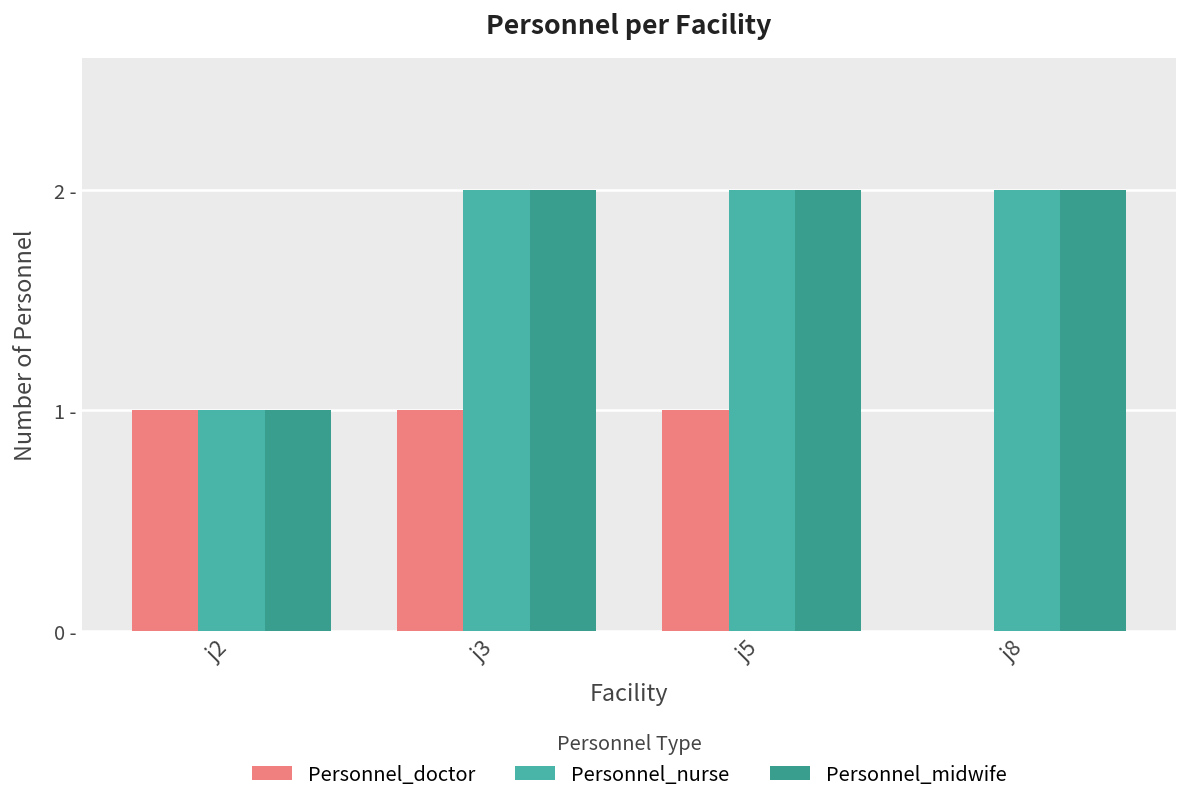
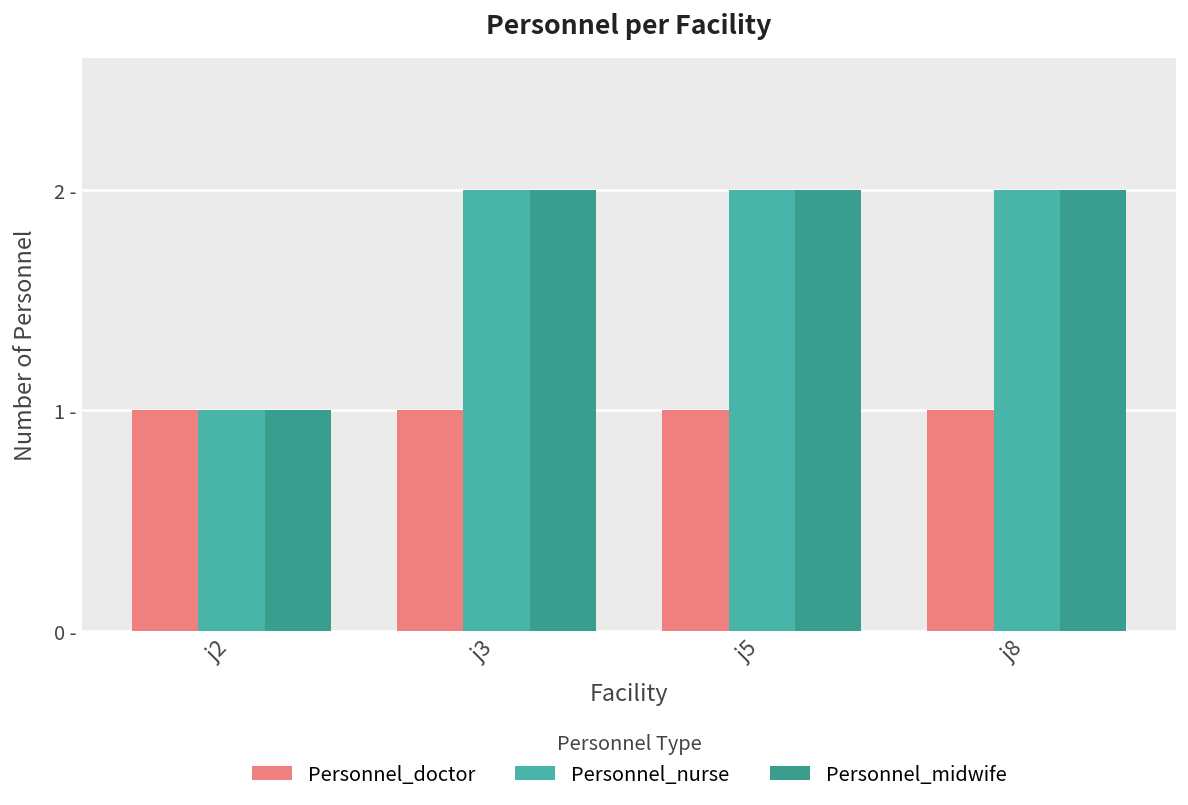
  {
    "Personnel_doctor": {
      "j2": "1 -",
      "j3": "1 -",
      "j5": "1 -",
-     "j8": "0 -"
+     "j8": "1 -"
    }
  }
